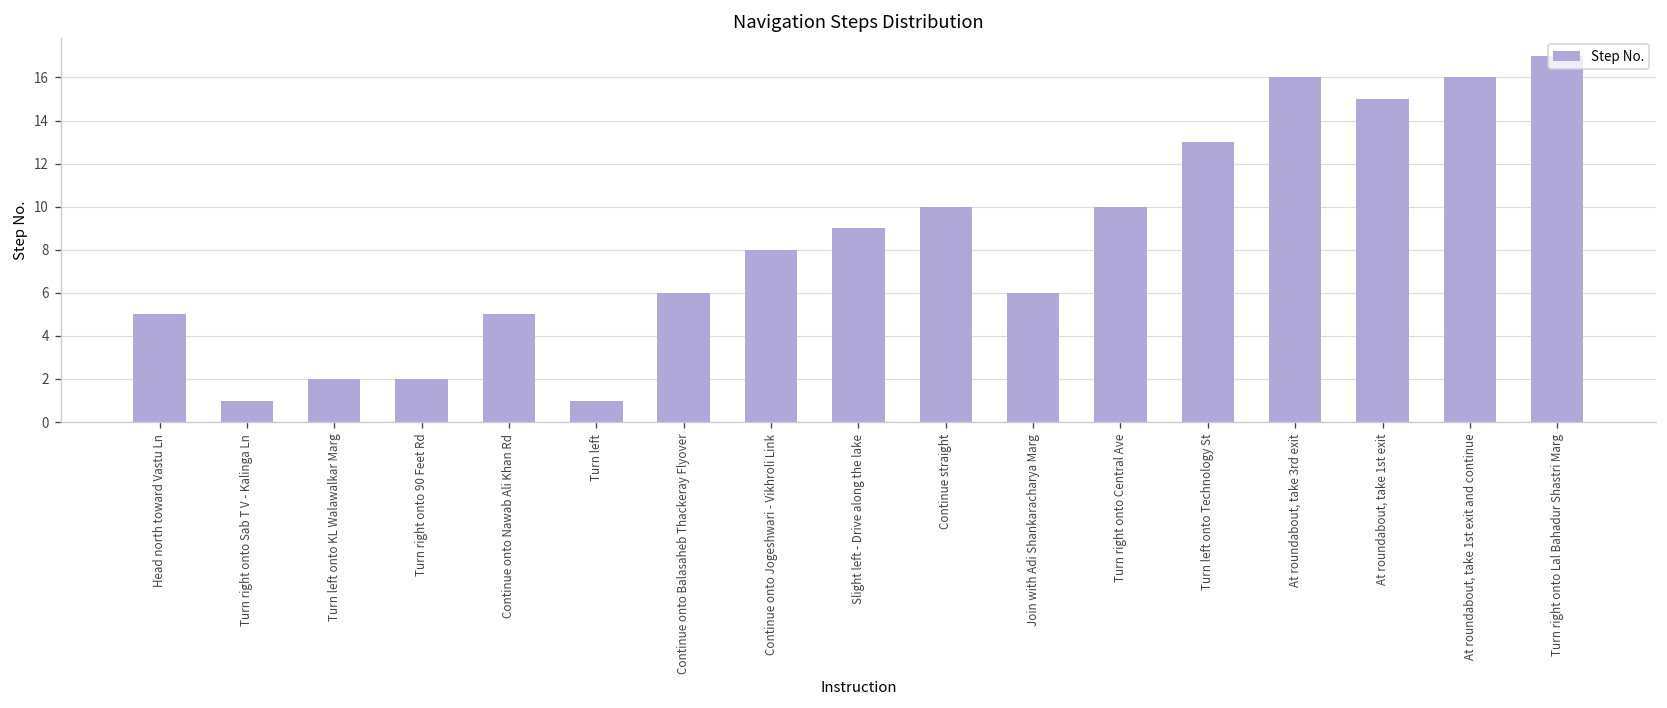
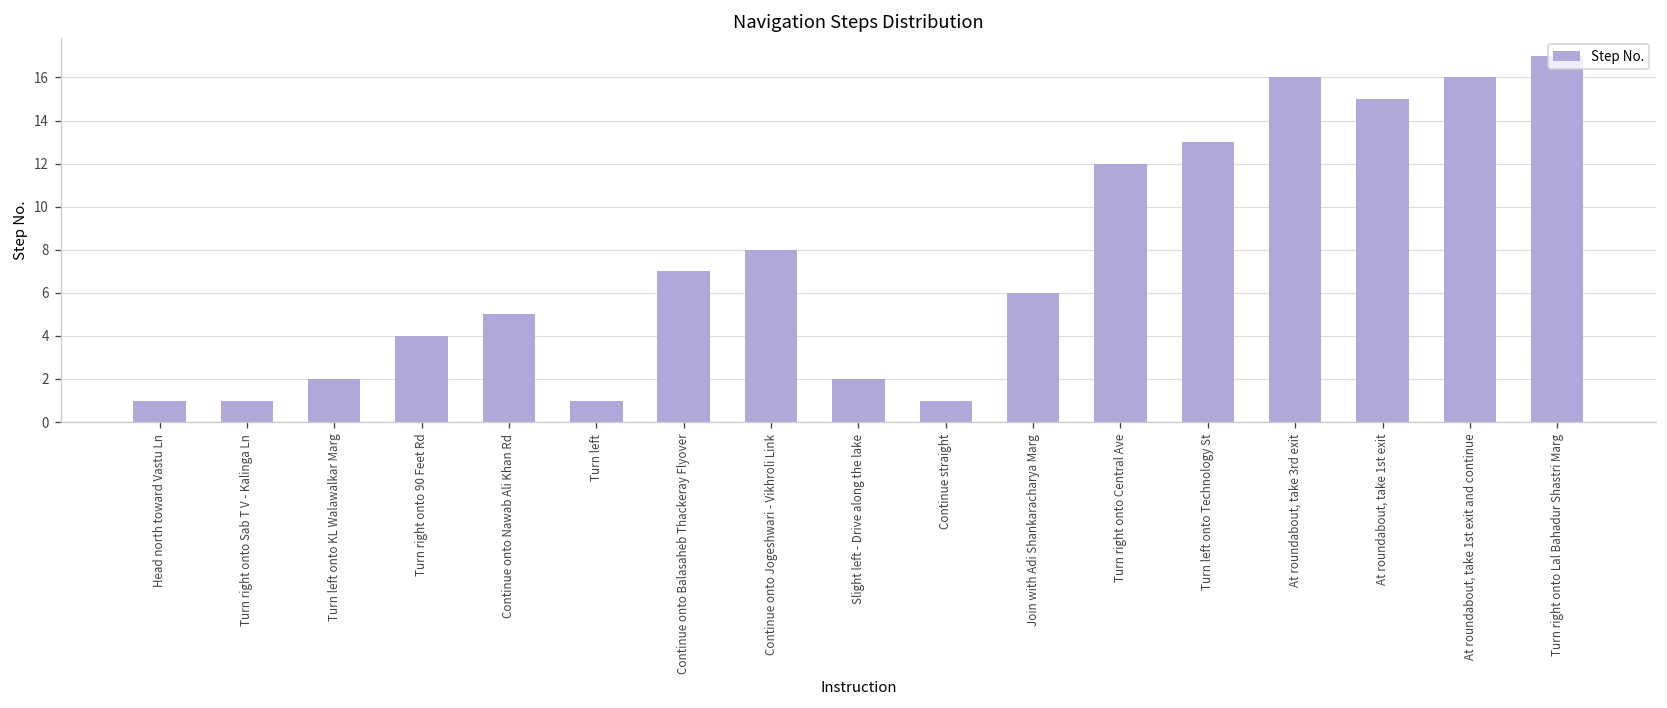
  {
-   "Head north toward Vastu Ln": 5,
+   "Head north toward Vastu Ln": 1,
    "Turn right onto Sab T V - Kalinga Ln": 1,
    "Turn left onto KL Walawalkar Marg": 2,
-   "Turn right onto 90 Feet Rd": 2,
+   "Turn right onto 90 Feet Rd": 4,
    "Continue onto Nawab Ali Khan Rd": 5,
    "Turn left": 1,
-   "Continue onto Balasaheb Thackeray Flyover": 6,
+   "Continue onto Balasaheb Thackeray Flyover": 7,
    "Continue onto Jogeshwari - Vikhroli Link": 8,
-   "Slight left - Drive along the lake": 9,
-   "Continue straight": 10,
+   "Slight left - Drive along the lake": 2,
+   "Continue straight": 1,
    "Join with Adi Shankaracharya Marg": 6,
-   "Turn right onto Central Ave": 10,
+   "Turn right onto Central Ave": 12,
    "Turn left onto Technology St": 13,
    "At roundabout, take 3rd exit": 16,
    "At roundabout, take 1st exit": 15,
    "At roundabout, take 1st exit and continue": 16
  }
